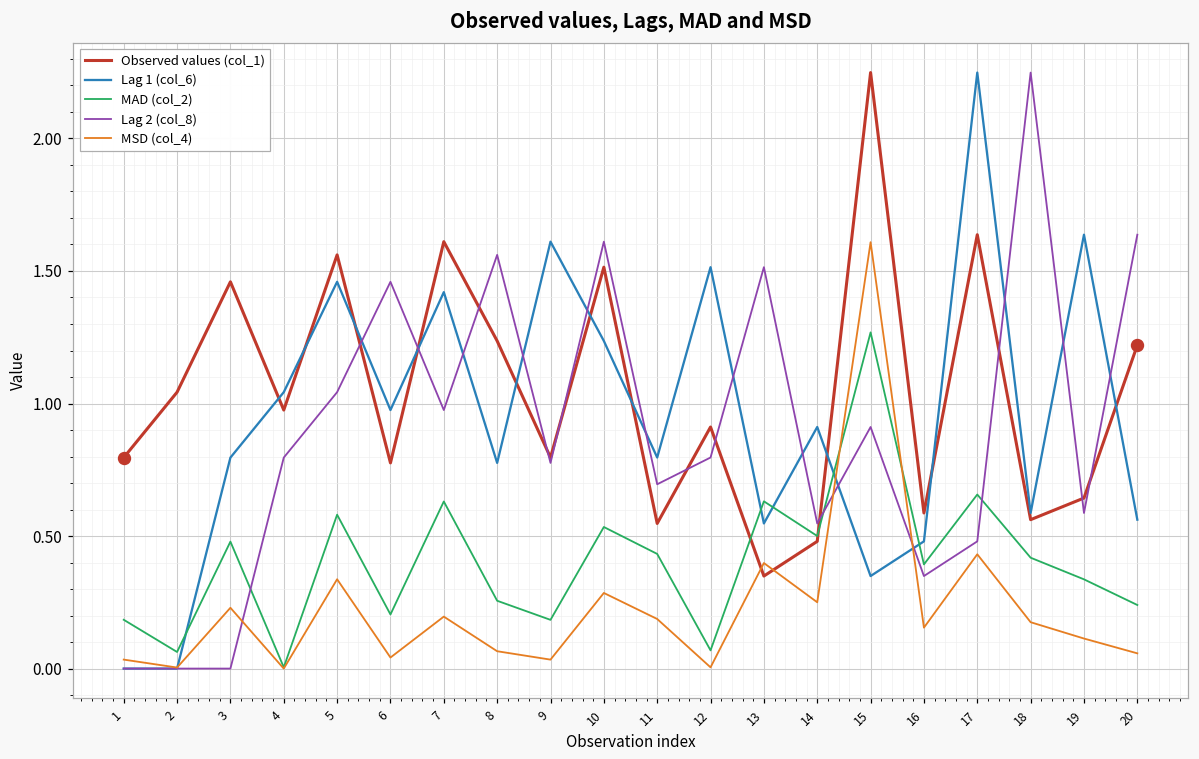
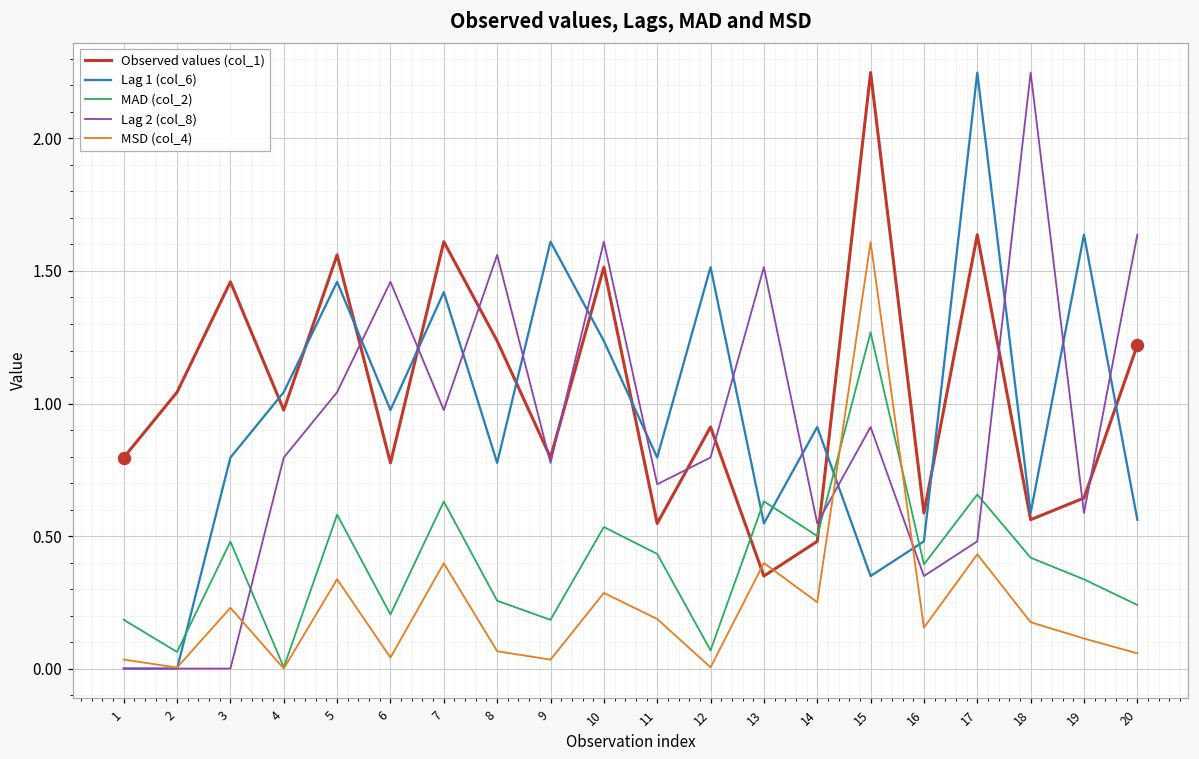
  {
    "Lag 1 (col_6)": {
      "3": 0.80,
      "4": 1.04,
      "5": 1.46,
      "6": 0.98,
      "7": 1.42,
      "8": 0.78,
      "9": 1.61,
      "10": 1.24,
      "11": 0.80,
      "12": 1.51,
      "13": 0.55,
      "14": 0.91,
      "15": 0.35,
      "16": 0.48,
      "17": 2.25,
      "18": 0.59,
      "19": 1.64,
      "20": 0.56
    },
    "MAD (col_2)": {
      "1": 0.18,
      "2": 0.06,
      "3": 0.48,
      "5": 0.58,
      "6": 0.20,
      "7": 0.63,
      "8": 0.26,
      "9": 0.18,
      "10": 0.53,
      "11": 0.43,
      "12": 0.07,
      "13": 0.63,
      "14": 0.50,
      "15": 1.27,
      "16": 0.39,
      "17": 0.66,
      "18": 0.42,
      "19": 0.34,
      "20": 0.24
    },
    "Lag 2 (col_8)": {
      "3": 0.00,
      "4": 0.80,
      "5": 1.04,
      "6": 1.46,
      "7": 0.98,
      "8": 1.56,
      "9": 0.78,
      "10": 1.61,
      "11": 0.70,
      "12": 0.80,
      "13": 1.51,
      "14": 0.55,
      "15": 0.91,
      "16": 0.35,
      "17": 0.48,
      "18": 2.25,
      "19": 0.59,
      "20": 1.64
    },
    "MSD (col_4)": {
      "1": 0.03,
      "3": 0.23,
      "5": 0.34,
      "6": 0.04,
-     "7": 0.20,
+     "7": 0.40,
      "8": 0.07,
      "9": 0.03,
      "10": 0.29,
      "11": 0.19,
      "12": 0.00,
      "13": 0.40,
      "14": 0.25,
      "15": 1.61,
      "16": 0.15,
      "17": 0.43,
      "18": 0.17,
      "19": 0.11,
      "20": 0.06
    }
  }
